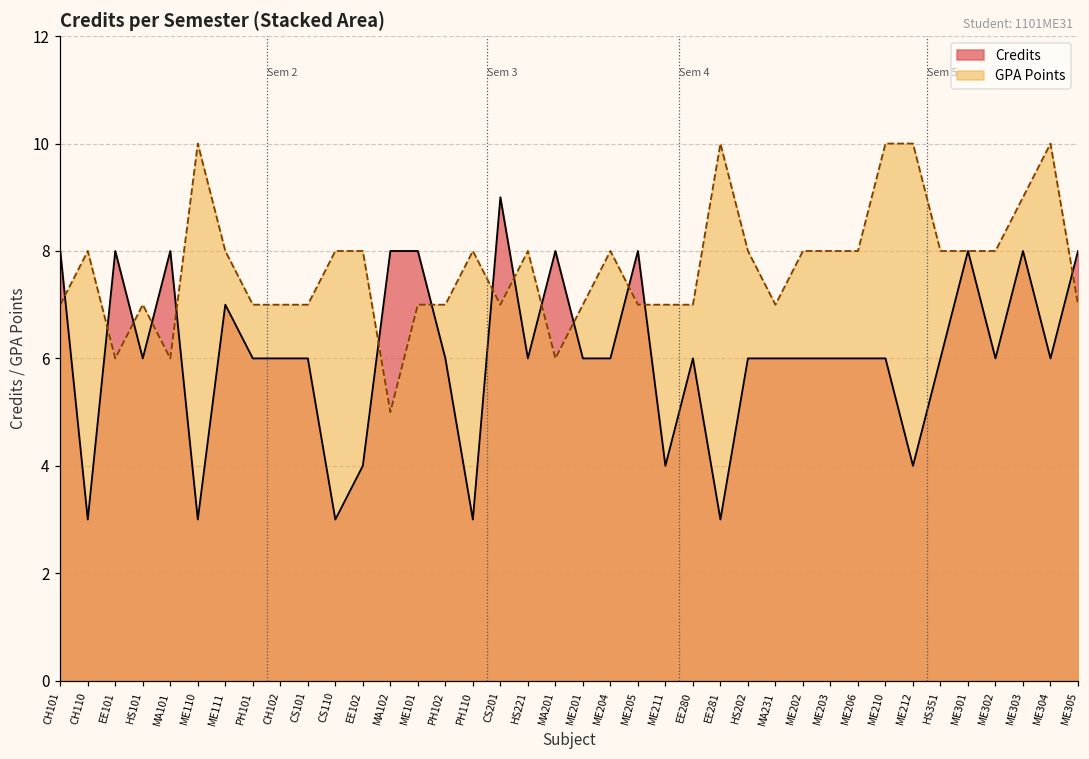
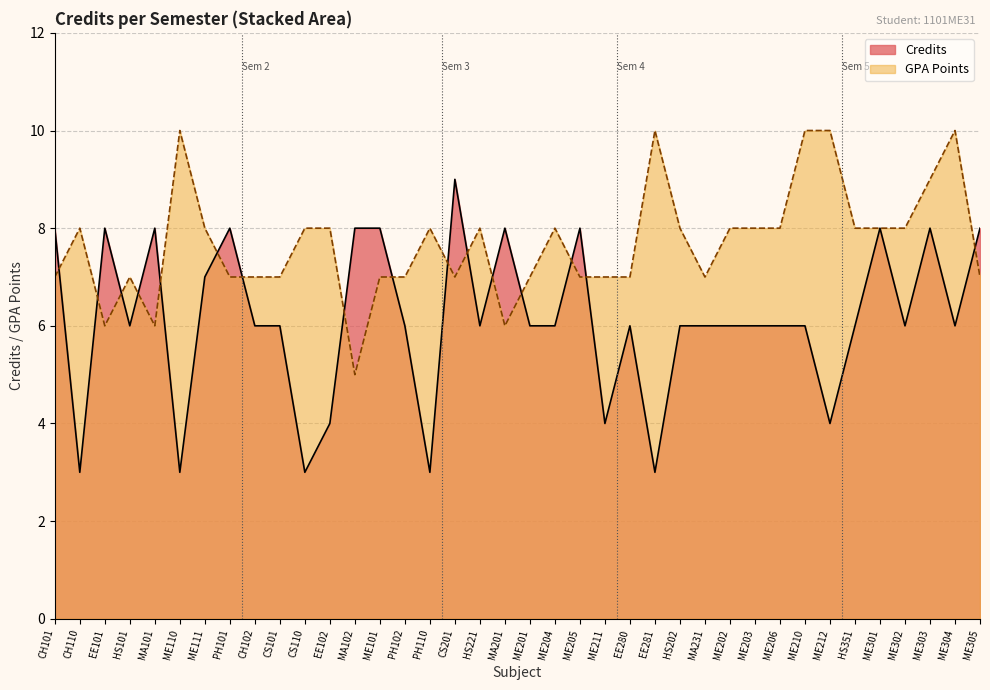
  {
    "Credits": {
      "CH101": 8,
      "CH110": 3,
      "EE101": 8,
      "HS101": 6,
      "MA101": 8,
      "ME110": 3,
      "ME111": 7,
-     "PH101": 6,
+     "PH101": 8,
      "CH102": 6,
      "CS101": 6,
      "CS110": 3,
      "EE102": 4,
      "MA102": 8,
      "ME101": 8,
      "PH102": 6,
      "PH110": 3,
      "CS201": 9,
      "HS221": 6,
      "MA201": 8,
      "ME201": 6,
      "ME204": 6,
      "ME205": 8,
      "ME211": 4,
      "EE280": 6,
      "EE281": 3,
      "HS202": 6,
      "MA231": 6,
      "ME202": 6,
      "ME203": 6,
      "ME206": 6,
      "ME210": 6,
      "ME212": 4,
      "HS351": 6,
      "ME302": 6,
      "ME303": 8,
      "ME304": 6,
      "ME305": 8
    },
    "GPA Points": {
      "CH101": 7,
      "CH110": 8,
      "EE101": 6,
      "HS101": 7,
      "MA101": 6,
      "ME110": 10,
      "ME111": 8,
      "PH101": 7,
      "CH102": 7,
      "CS101": 7,
      "CS110": 8,
      "EE102": 8,
      "MA102": 5,
      "ME101": 7,
      "PH102": 7,
      "PH110": 8,
      "CS201": 7,
      "HS221": 8,
      "MA201": 6,
      "ME201": 7,
      "ME204": 8,
      "ME205": 7,
      "ME211": 7,
      "EE280": 7,
      "EE281": 10,
      "HS202": 8,
      "MA231": 7,
      "ME202": 8,
      "ME203": 8,
      "ME206": 8,
      "ME210": 10,
      "ME212": 10,
      "HS351": 8,
      "ME302": 8,
      "ME303": 9,
      "ME304": 10,
      "ME305": 7
    }
  }
